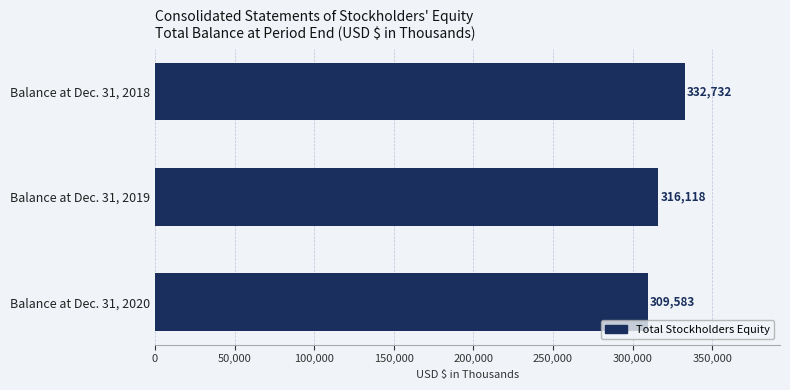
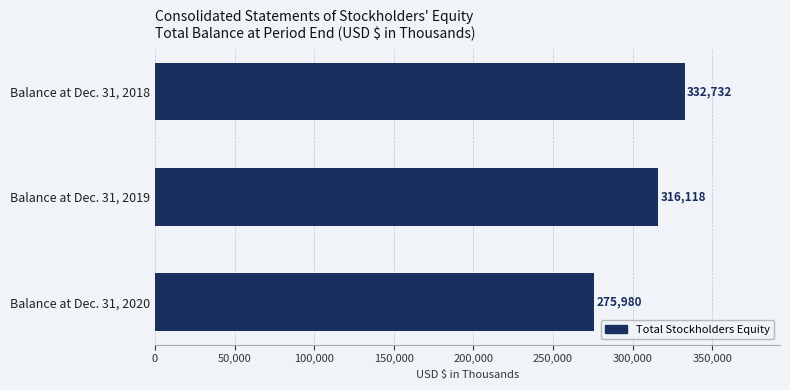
  {
    "Balance at Dec. 31, 2018": "332,732",
    "Balance at Dec. 31, 2019": "316,118",
-   "Balance at Dec. 31, 2020": "309,583"
+   "Balance at Dec. 31, 2020": "275,980"
  }
